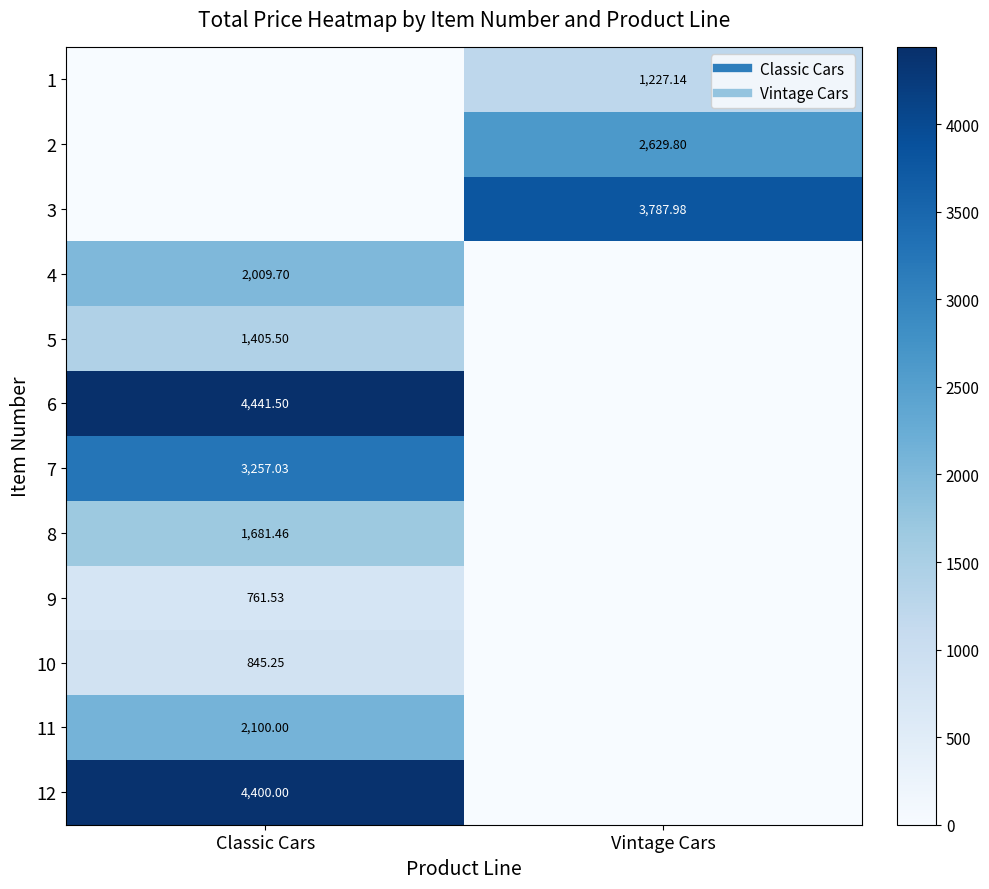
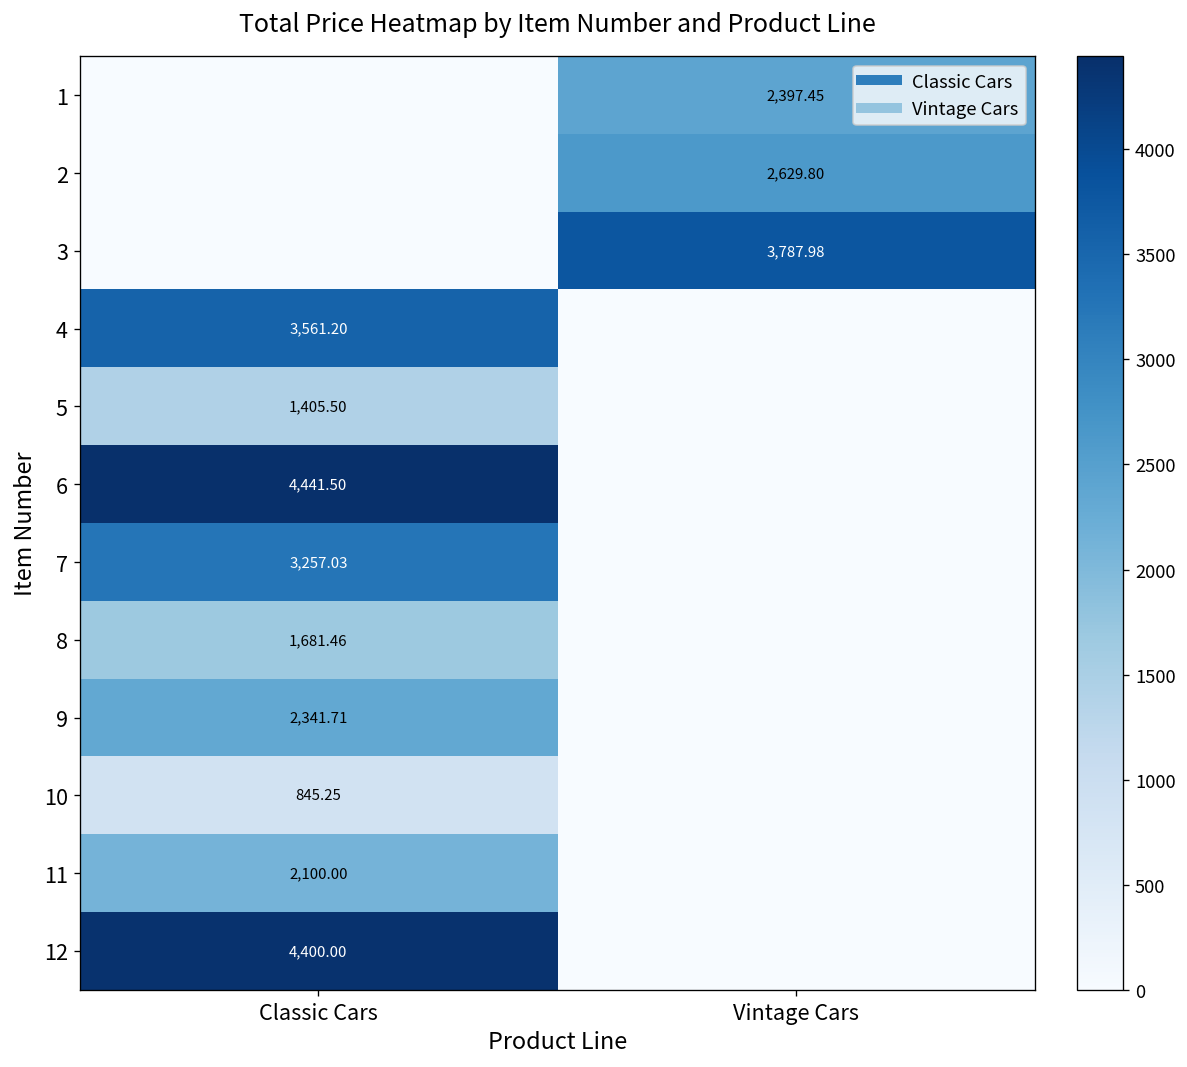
  {
    "1": {
-     "Vintage Cars": "1,227.14"
+     "Vintage Cars": "2,397.45"
    },
    "2": {
      "Vintage Cars": "2,629.80"
    },
    "3": {
      "Vintage Cars": "3,787.98"
    },
    "4": {
-     "Classic Cars": "2,009.70"
+     "Classic Cars": "3,561.20"
    },
    "5": {
      "Classic Cars": "1,405.50"
    },
    "6": {
      "Classic Cars": "4,441.50"
    },
    "7": {
      "Classic Cars": "3,257.03"
    },
    "8": {
      "Classic Cars": "1,681.46"
    },
    "9": {
-     "Classic Cars": "761.53"
+     "Classic Cars": "2,341.71"
    },
    "10": {
      "Classic Cars": "845.25"
    },
    "11": {
      "Classic Cars": "2,100.00"
    },
    "12": {
      "Classic Cars": "4,400.00"
    }
  }
